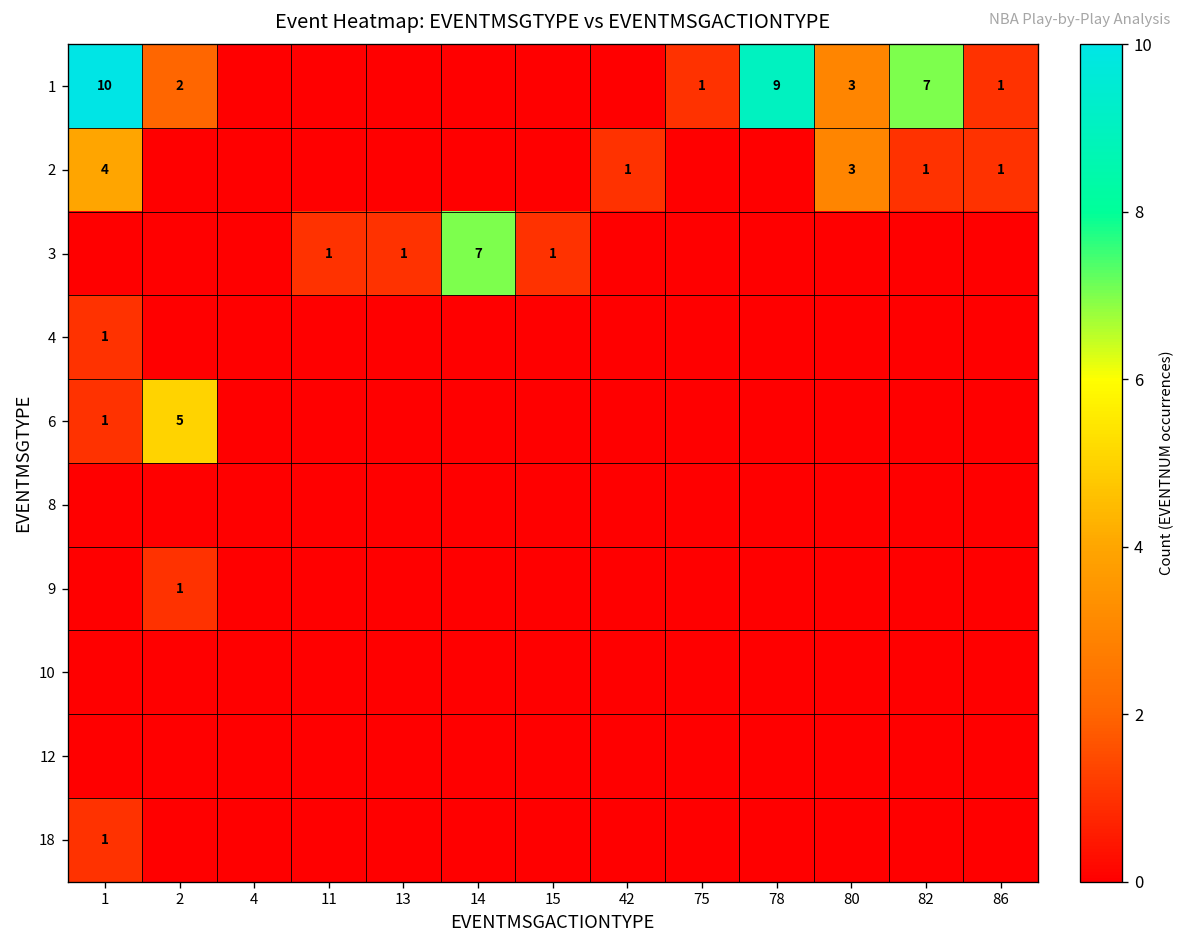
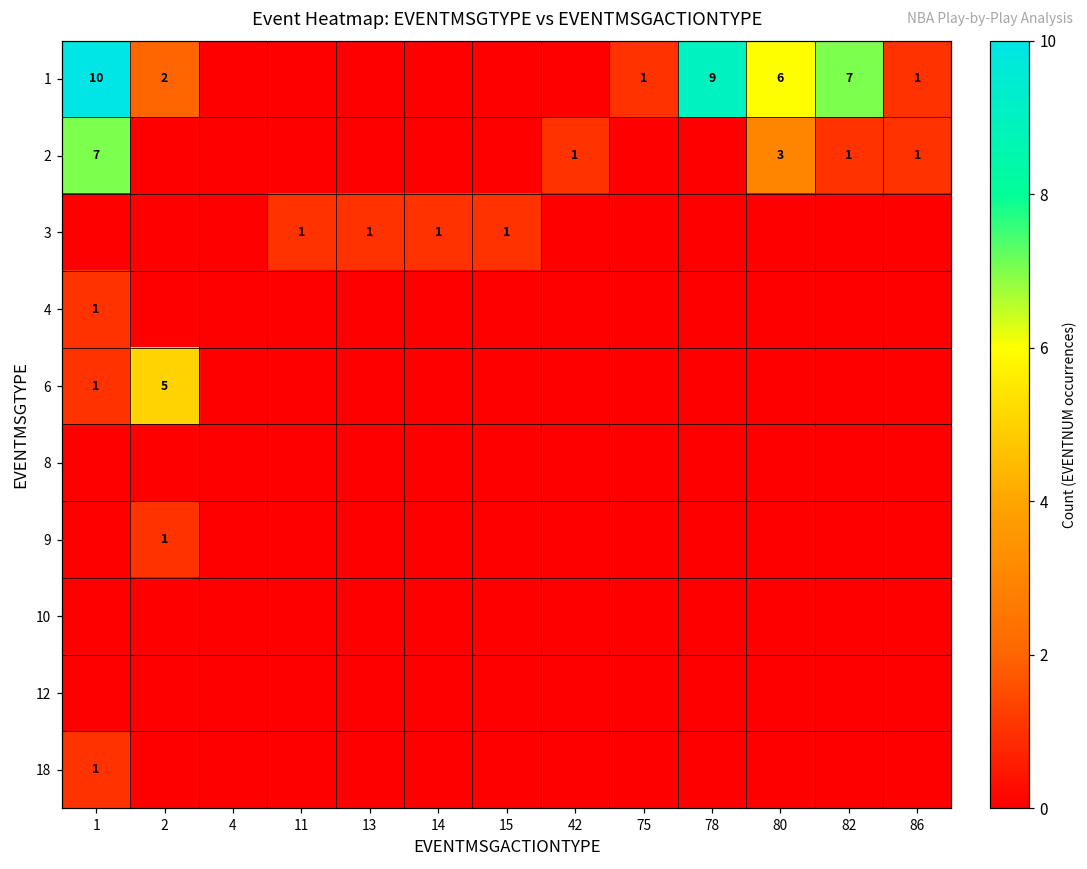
  {
    "1": {
      "1": 10,
      "2": 2,
      "75": 1,
      "78": 9,
-     "80": 3,
+     "80": 6,
      "82": 7,
      "86": 1
    },
    "2": {
-     "1": 4,
+     "1": 7,
      "42": 1,
      "80": 3,
      "82": 1,
      "86": 1
    },
    "3": {
      "11": 1,
      "13": 1,
-     "14": 7,
+     "14": 1,
      "15": 1
    },
    "4": {
      "1": 1
    },
    "6": {
      "1": 1,
      "2": 5
    },
    "9": {
      "2": 1
    },
    "18": {
      "1": 1
    }
  }
